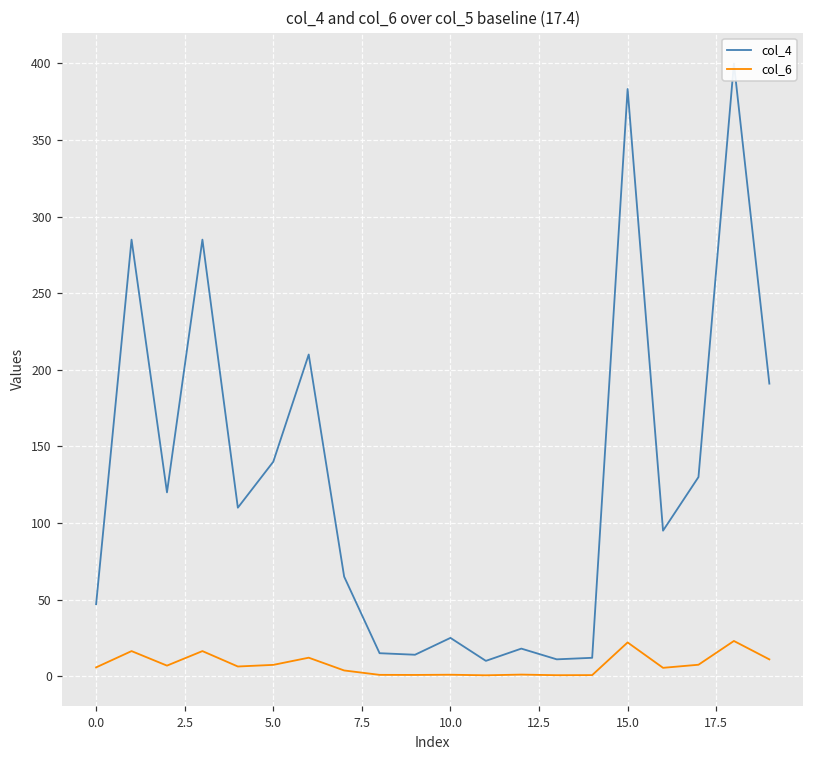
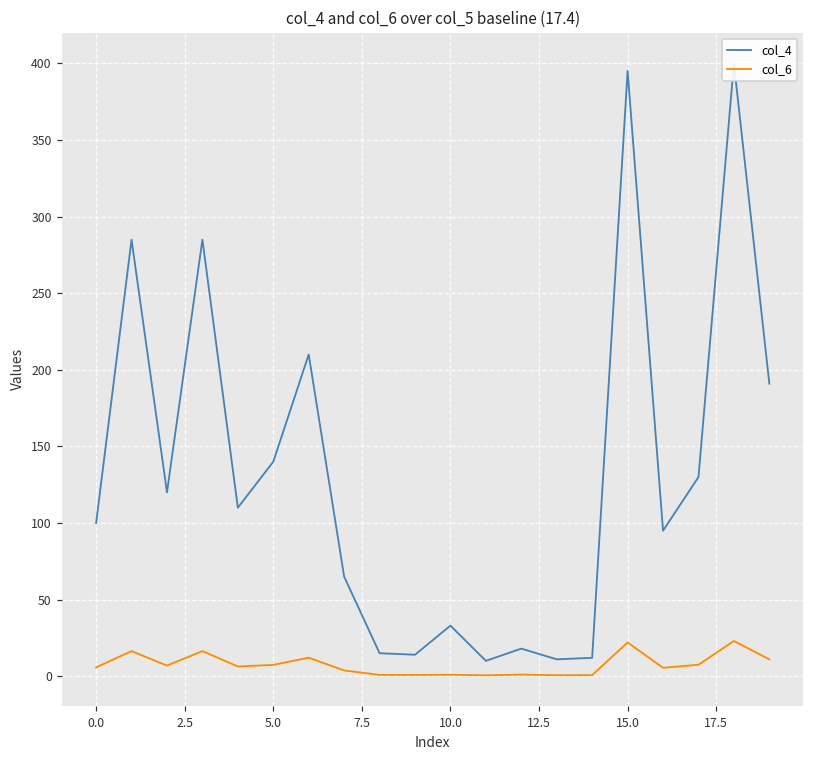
  {
    "col_4": {
-     "0.0": 47,
+     "0.0": 100,
      "5.0": 140,
-     "10.0": 25,
-     "15.0": 383
+     "10.0": 33,
+     "15.0": 395
    },
    "col_6": {
      "0.0": 6,
      "5.0": 7,
      "10.0": 1,
      "15.0": 22
    }
  }
